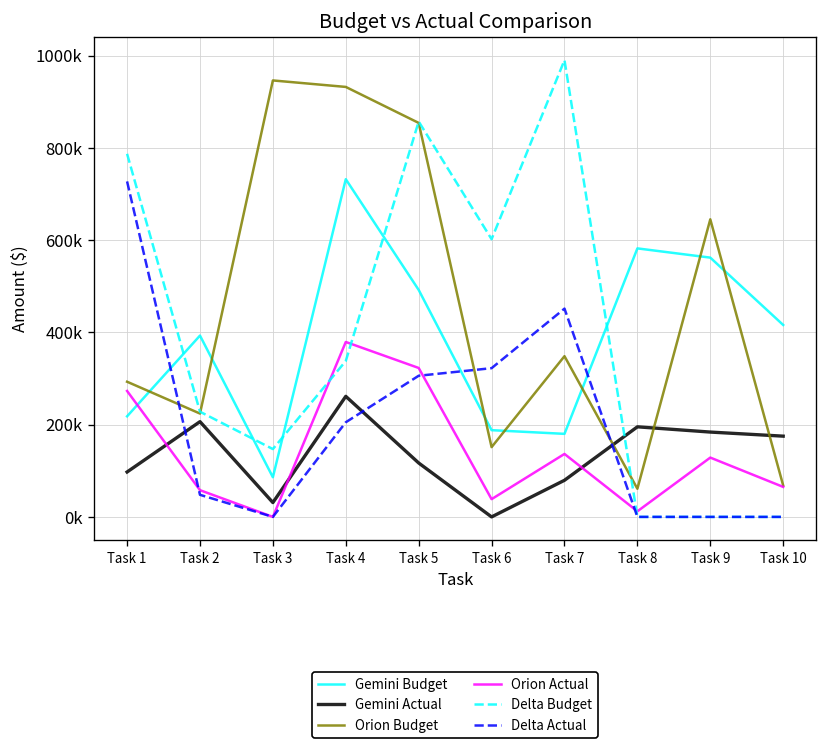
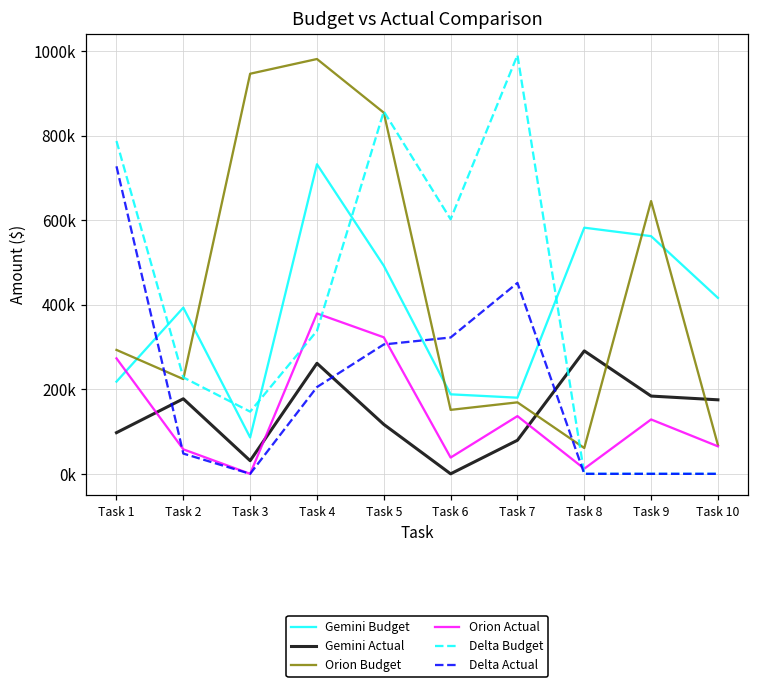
  {
    "Gemini Actual": {
      "Task 1": 100000,
-     "Task 2": 210000,
+     "Task 2": 180000,
      "Task 3": 30000,
      "Task 4": 260000,
      "Task 5": 120000,
      "Task 6": 0,
      "Task 7": 80000,
-     "Task 8": 200000,
+     "Task 8": 290000,
      "Task 9": 180000,
      "Task 10": 180000
    },
    "Orion Budget": {
      "Task 1": 290000,
      "Task 3": 950000,
-     "Task 4": 930000,
+     "Task 4": 980000,
      "Task 6": 150000,
-     "Task 7": 350000,
+     "Task 7": 170000,
      "Task 8": 60000,
      "Task 9": 650000
    },
    "Orion Actual": {
      "Task 1": 270000,
      "Task 2": 60000,
      "Task 4": 380000,
      "Task 5": 320000,
      "Task 6": 40000,
      "Task 7": 140000,
      "Task 8": 10000,
      "Task 9": 130000
    },
    "Delta Actual": {
      "Task 1": 730000,
      "Task 2": 50000,
      "Task 4": 210000,
      "Task 5": 310000,
      "Task 6": 320000,
      "Task 7": 450000
    }
  }
